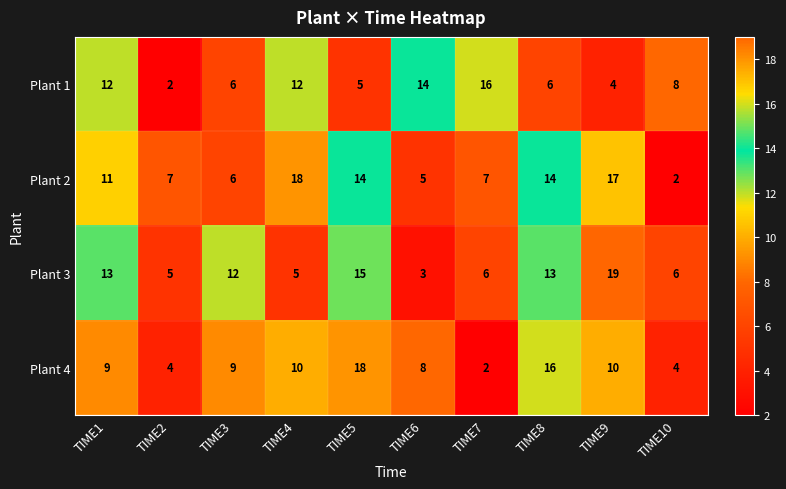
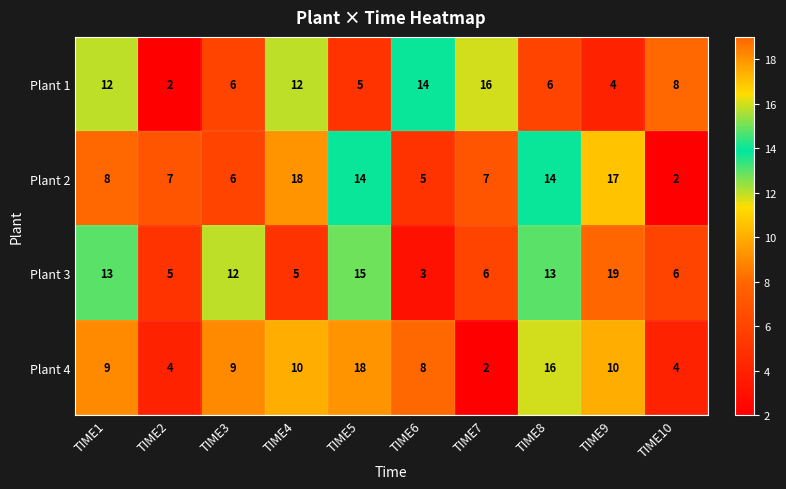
  {
    "Plant 1": {
      "TIME1": 12,
      "TIME2": 2,
      "TIME3": 6,
      "TIME4": 12,
      "TIME5": 5,
      "TIME6": 14,
      "TIME7": 16,
      "TIME8": 6,
      "TIME9": 4,
      "TIME10": 8
    },
    "Plant 2": {
-     "TIME1": 11,
+     "TIME1": 8,
      "TIME2": 7,
      "TIME3": 6,
      "TIME4": 18,
      "TIME5": 14,
      "TIME6": 5,
      "TIME7": 7,
      "TIME8": 14,
      "TIME9": 17,
      "TIME10": 2
    },
    "Plant 3": {
      "TIME1": 13,
      "TIME2": 5,
      "TIME3": 12,
      "TIME4": 5,
      "TIME5": 15,
      "TIME6": 3,
      "TIME7": 6,
      "TIME8": 13,
      "TIME9": 19,
      "TIME10": 6
    },
    "Plant 4": {
      "TIME1": 9,
      "TIME2": 4,
      "TIME3": 9,
      "TIME4": 10,
      "TIME5": 18,
      "TIME6": 8,
      "TIME7": 2,
      "TIME8": 16,
      "TIME9": 10,
      "TIME10": 4
    }
  }
